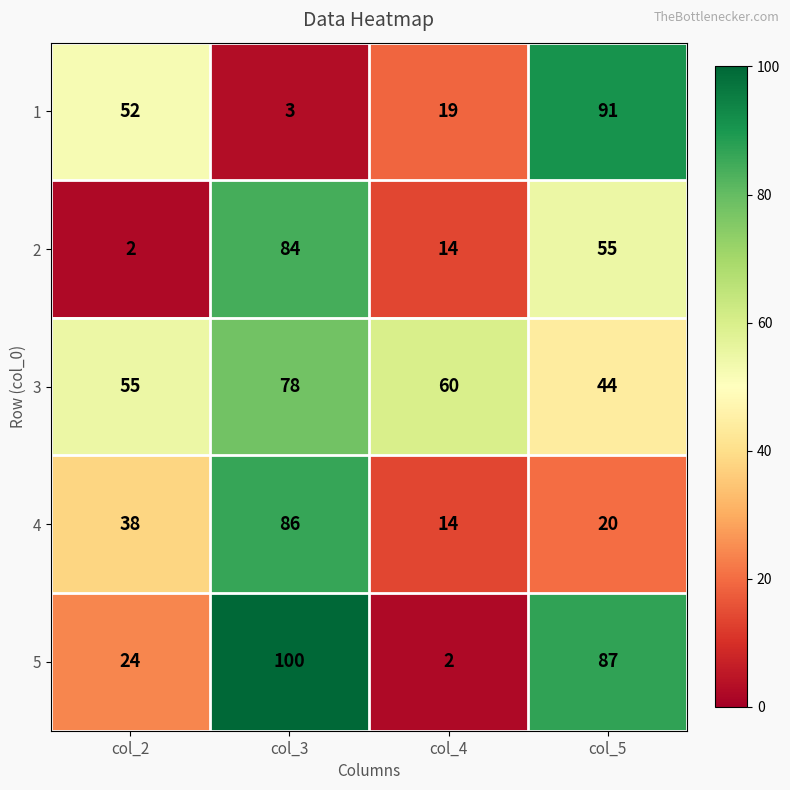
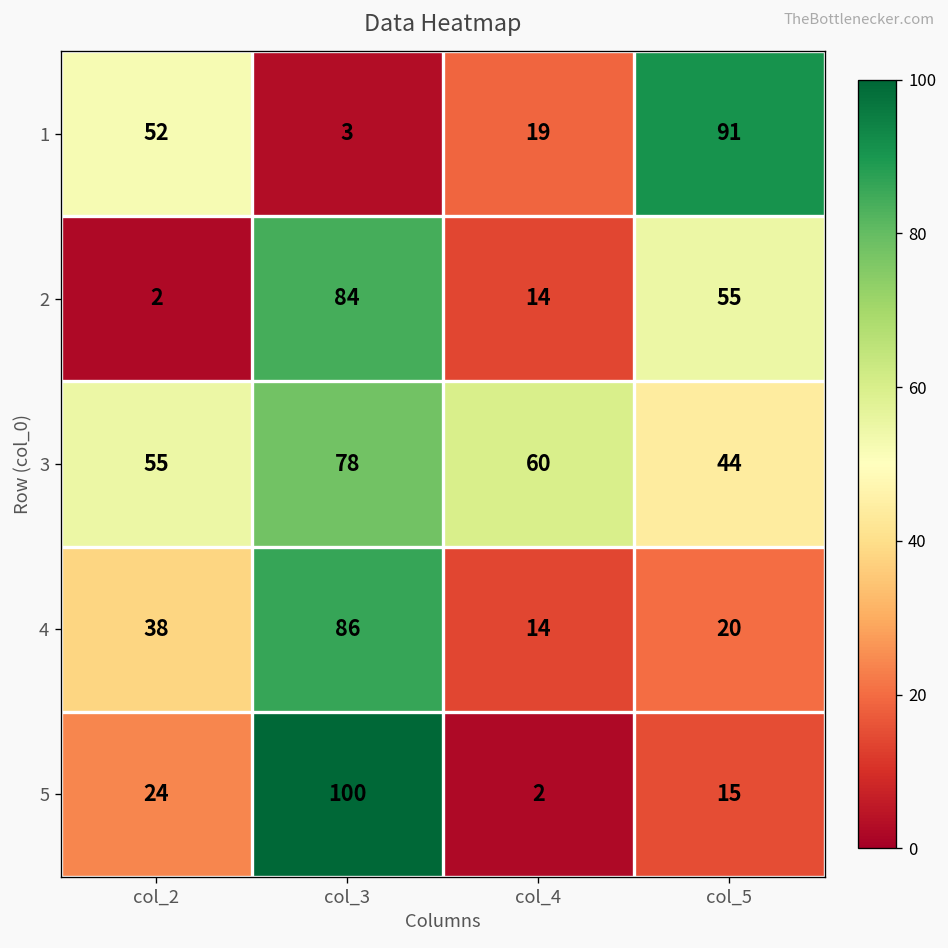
  {
    "1": {
      "col_2": 52,
      "col_3": 3,
      "col_4": 19,
      "col_5": 91
    },
    "2": {
      "col_2": 2,
      "col_3": 84,
      "col_4": 14,
      "col_5": 55
    },
    "3": {
      "col_2": 55,
      "col_3": 78,
      "col_4": 60,
      "col_5": 44
    },
    "4": {
      "col_2": 38,
      "col_3": 86,
      "col_4": 14,
      "col_5": 20
    },
    "5": {
      "col_2": 24,
      "col_3": 100,
      "col_4": 2,
-     "col_5": 87
+     "col_5": 15
    }
  }
